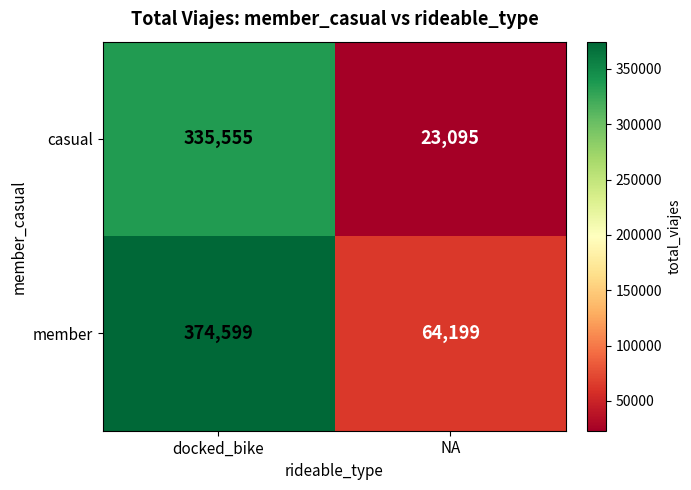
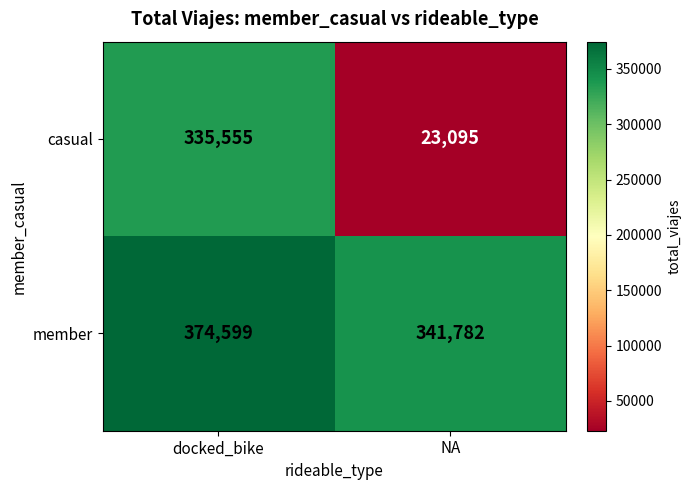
  {
    "casual": {
      "docked_bike": "335,555",
      "NA": "23,095"
    },
    "member": {
      "docked_bike": "374,599",
-     "NA": "64,199"
+     "NA": "341,782"
    }
  }
